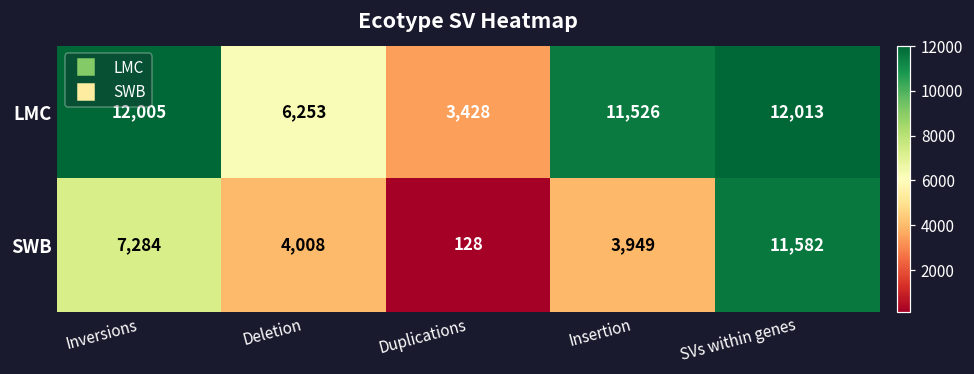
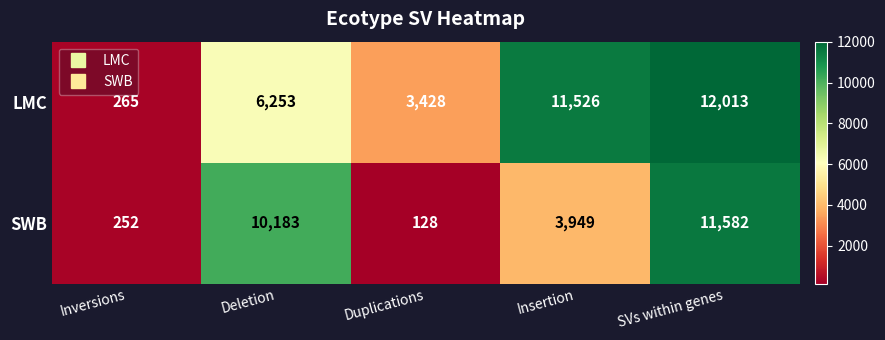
  {
    "LMC": {
-     "Inversions": "12,005",
+     "Inversions": "265",
      "Deletion": "6,253",
      "Duplications": "3,428",
      "Insertion": "11,526",
      "SVs within genes": "12,013"
    },
    "SWB": {
-     "Inversions": "7,284",
-     "Deletion": "4,008",
+     "Inversions": "252",
+     "Deletion": "10,183",
      "Duplications": "128",
      "Insertion": "3,949",
      "SVs within genes": "11,582"
    }
  }
